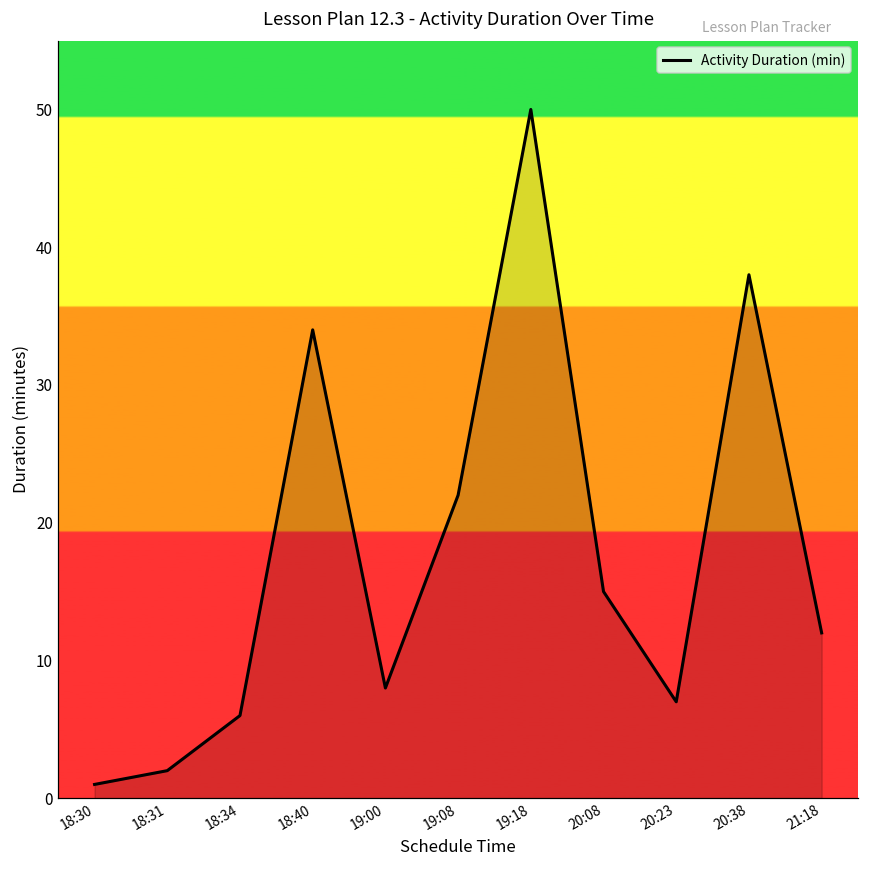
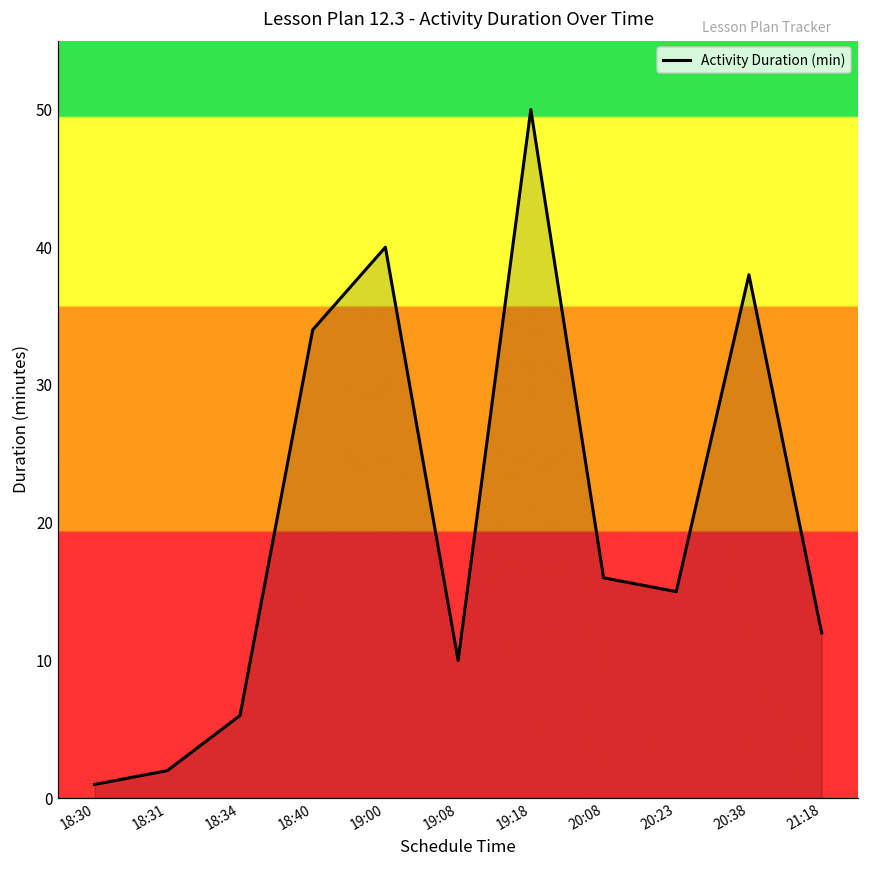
  {
    "18:30": 1,
    "18:31": 2,
    "18:34": 6,
    "18:40": 34,
-   "19:00": 8,
-   "19:08": 22,
+   "19:00": 40,
+   "19:08": 10,
    "19:18": 50,
-   "20:08": 15,
-   "20:23": 7,
+   "20:08": 16,
+   "20:23": 15,
    "20:38": 38,
    "21:18": 12
  }
